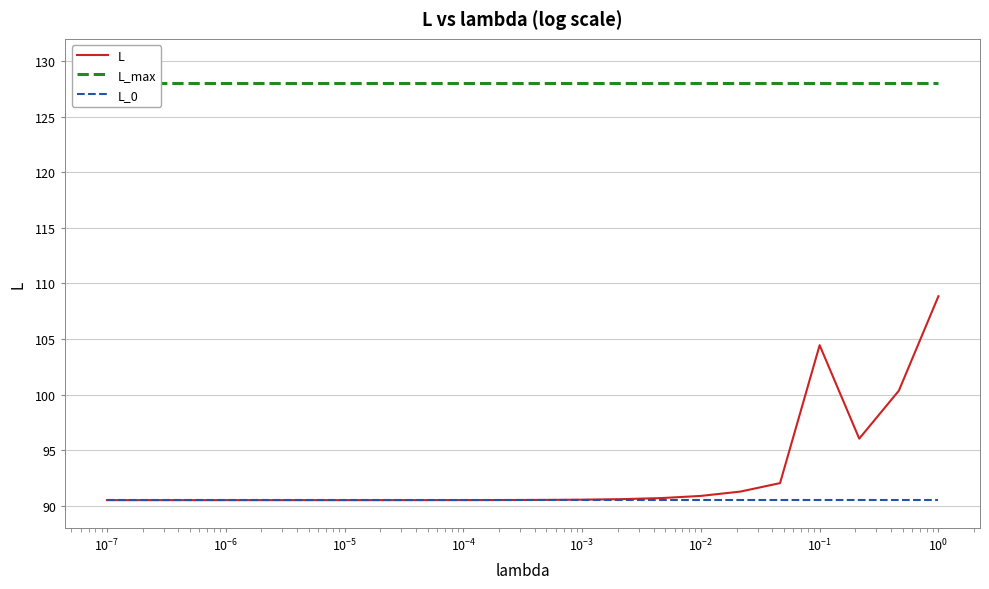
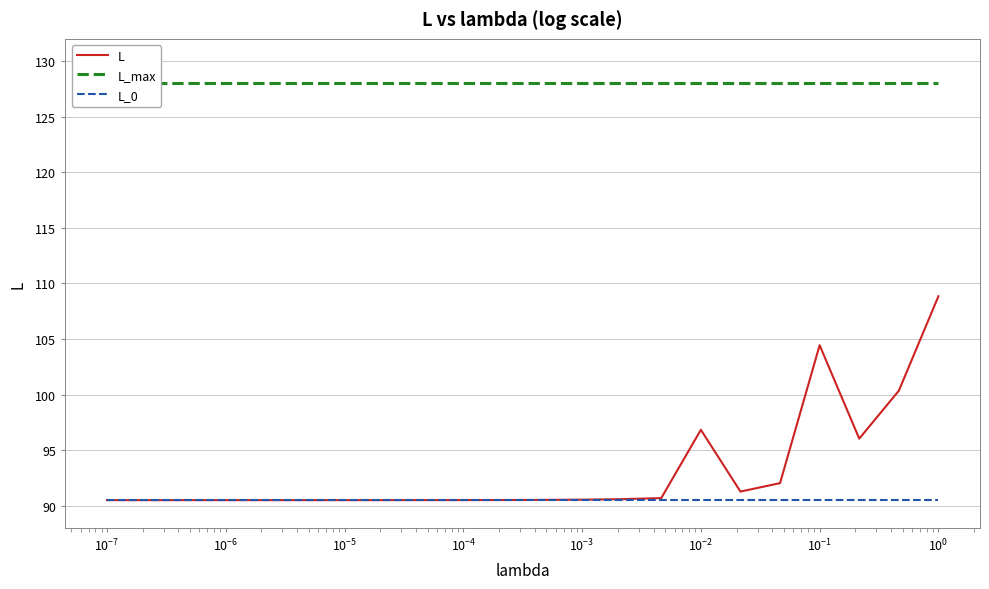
  {
    "L": {
-     "10^-2": 90.9,
+     "10^-2": 96.8,
      "10^-1": 104.4,
      "10^0": 108.8
    },
    "L_max": {
      "10^-6": 128.0,
      "10^-5": 128.0,
      "10^-4": 128.0,
      "10^-3": 128.0,
      "10^-2": 128.0,
      "10^-1": 128.0,
      "10^0": 128.0
    },
    "L_0": {
      "10^-2": 90.5,
      "10^-1": 90.5,
      "10^0": 90.5
    }
  }
